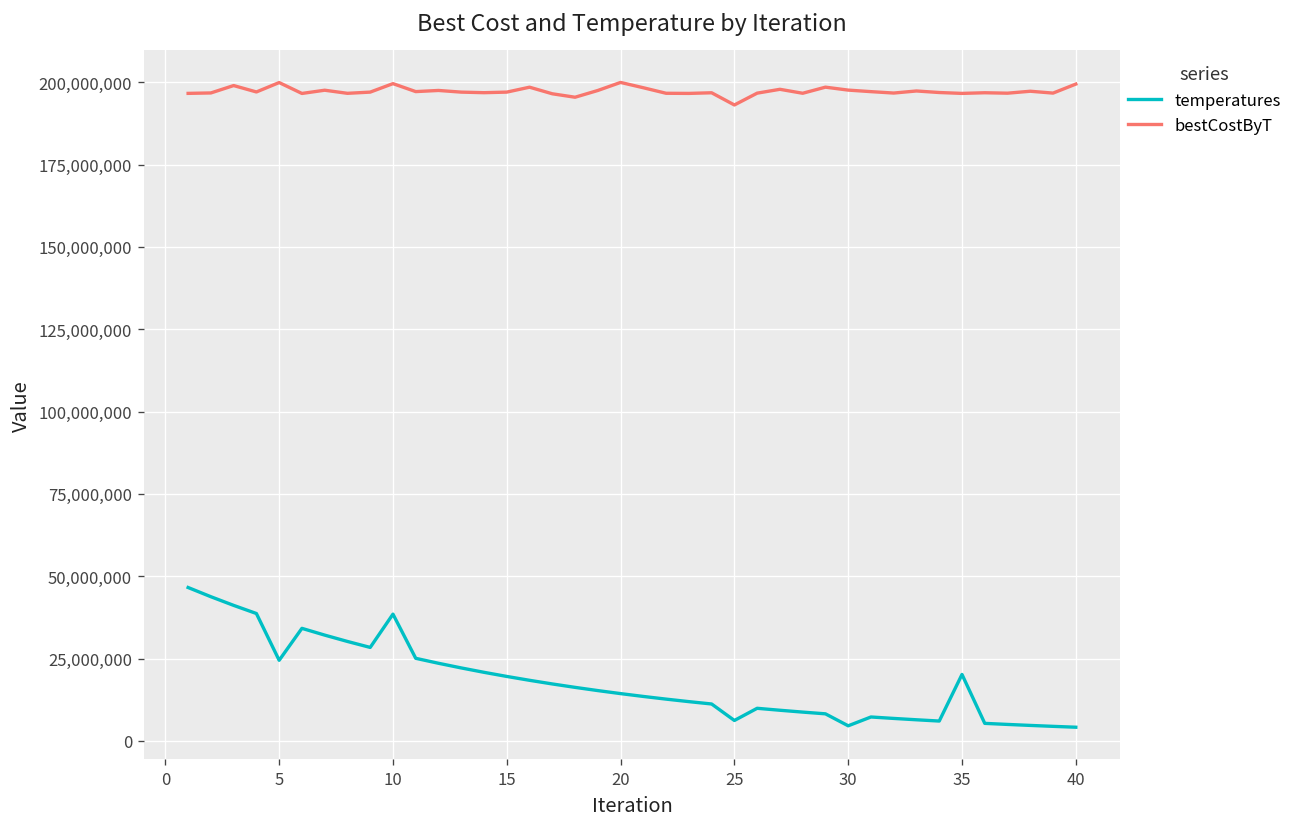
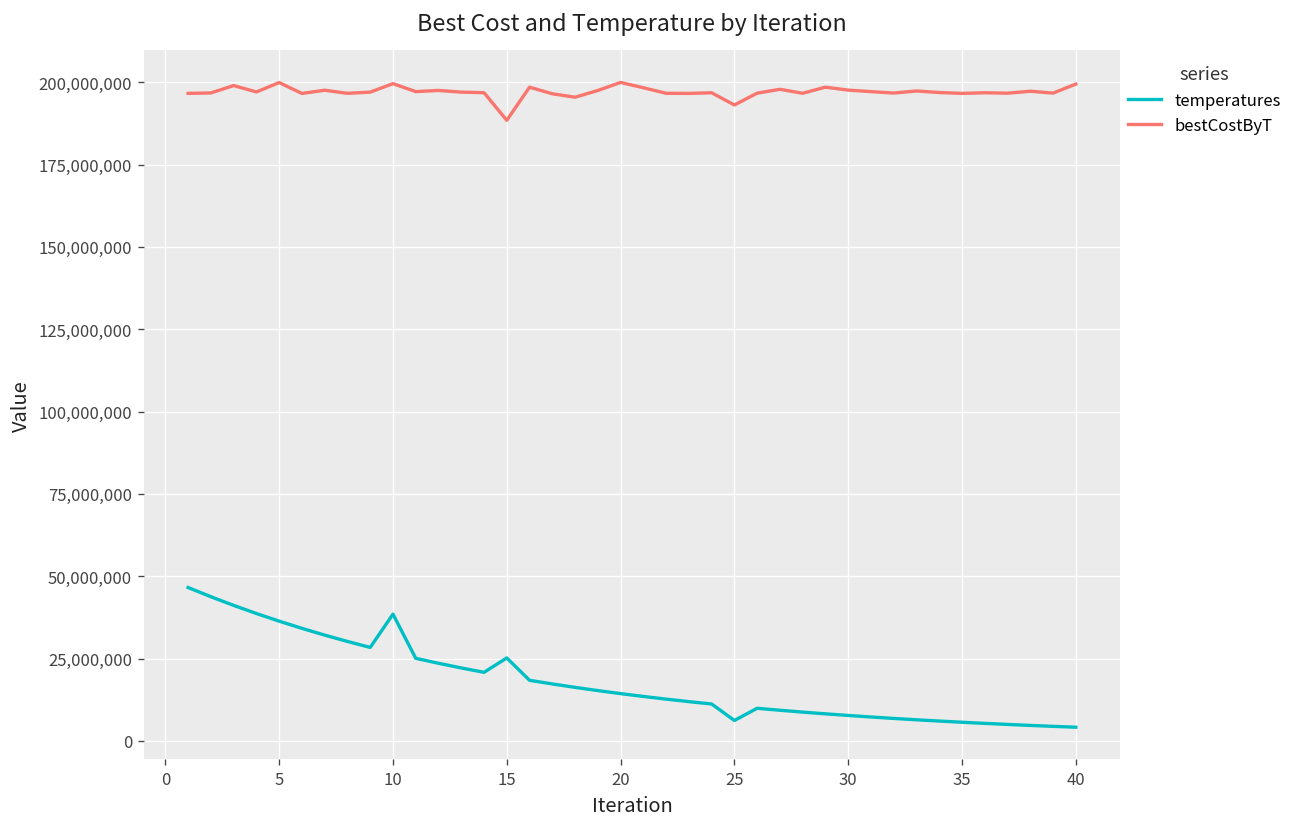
  {
    "temperatures": {
-     "5": "24,000,000",
+     "5": "36,000,000",
      "10": "39,000,000",
-     "15": "20,000,000",
+     "15": "25,000,000",
      "20": "14,000,000",
      "25": "6,000,000",
-     "30": "5,000,000",
-     "35": "20,000,000",
+     "30": "8,000,000",
+     "35": "6,000,000",
      "40": "4,000,000"
    },
    "bestCostByT": {
      "5": "200,000,000",
      "10": "200,000,000",
-     "15": "197,000,000",
+     "15": "188,000,000",
      "20": "200,000,000",
      "25": "193,000,000",
      "30": "198,000,000",
      "35": "197,000,000",
      "40": "199,000,000"
    }
  }
